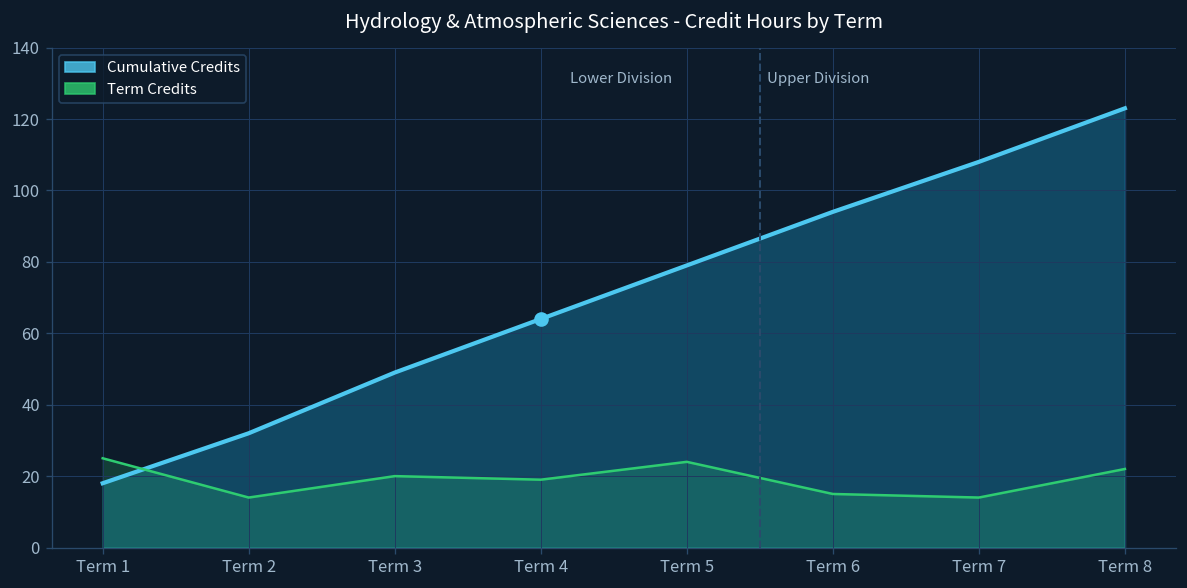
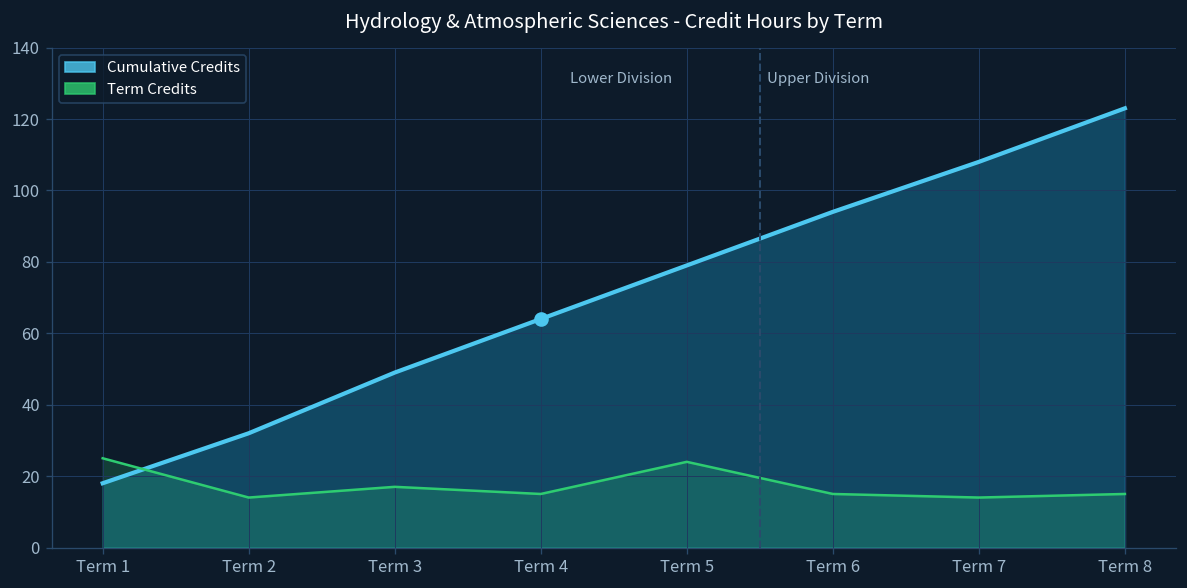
  {
    "Term Credits": {
      "Term 1": 25,
      "Term 2": 14,
-     "Term 3": 20,
-     "Term 4": 19,
+     "Term 3": 17,
+     "Term 4": 15,
      "Term 5": 24,
      "Term 6": 15,
      "Term 7": 14,
-     "Term 8": 22
+     "Term 8": 15
    }
  }
